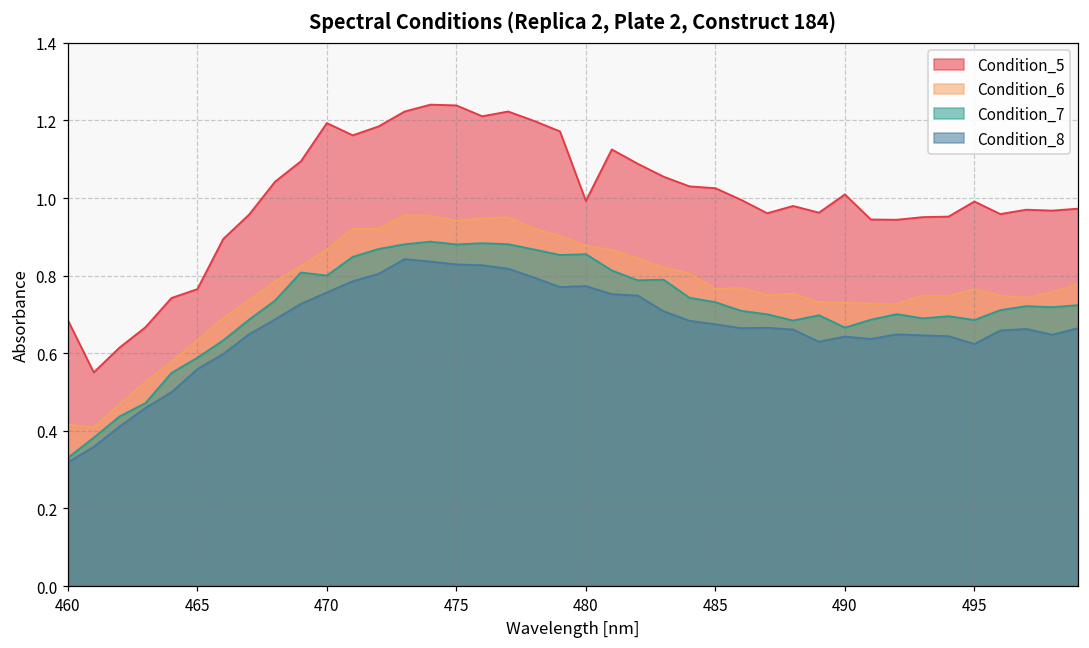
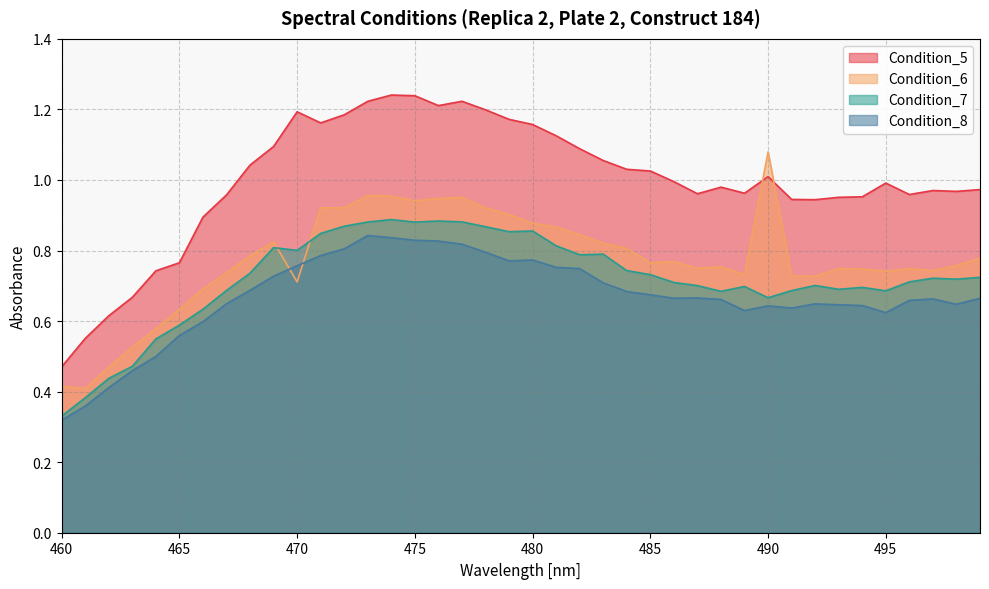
  {
    "Condition_5": {
-     "460": 0.69,
+     "460": 0.47,
      "465": 0.77,
      "470": 1.19,
      "475": 1.24,
-     "480": 0.99,
+     "480": 1.16,
      "485": 1.03,
      "490": 1.01,
      "495": 0.99
    },
    "Condition_6": {
      "460": 0.42,
      "465": 0.63,
-     "470": 0.87,
+     "470": 0.71,
      "475": 0.94,
      "480": 0.88,
      "485": 0.77,
-     "490": 0.73,
-     "495": 0.76
+     "490": 1.08,
+     "495": 0.74
    }
  }
